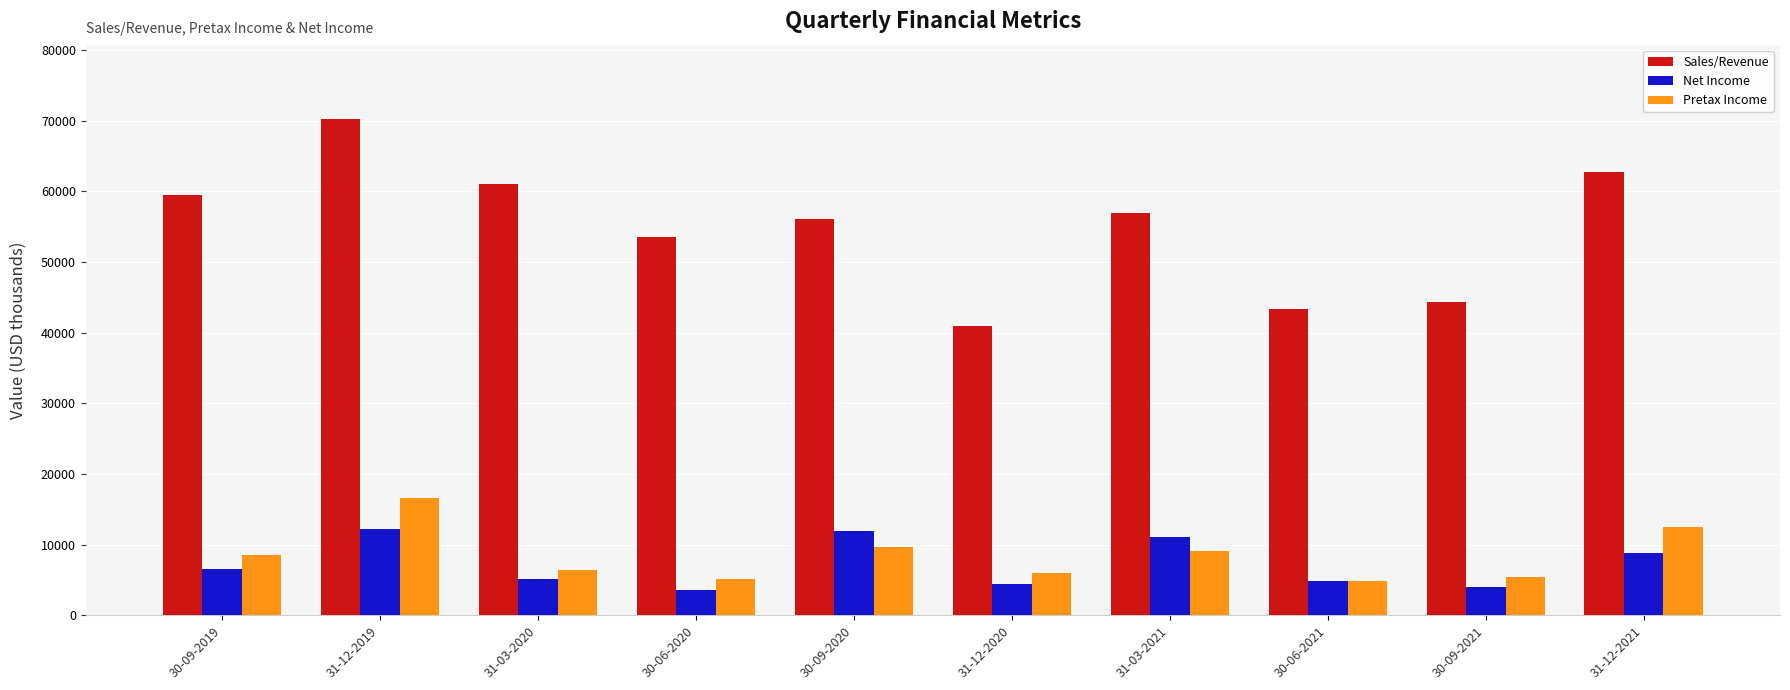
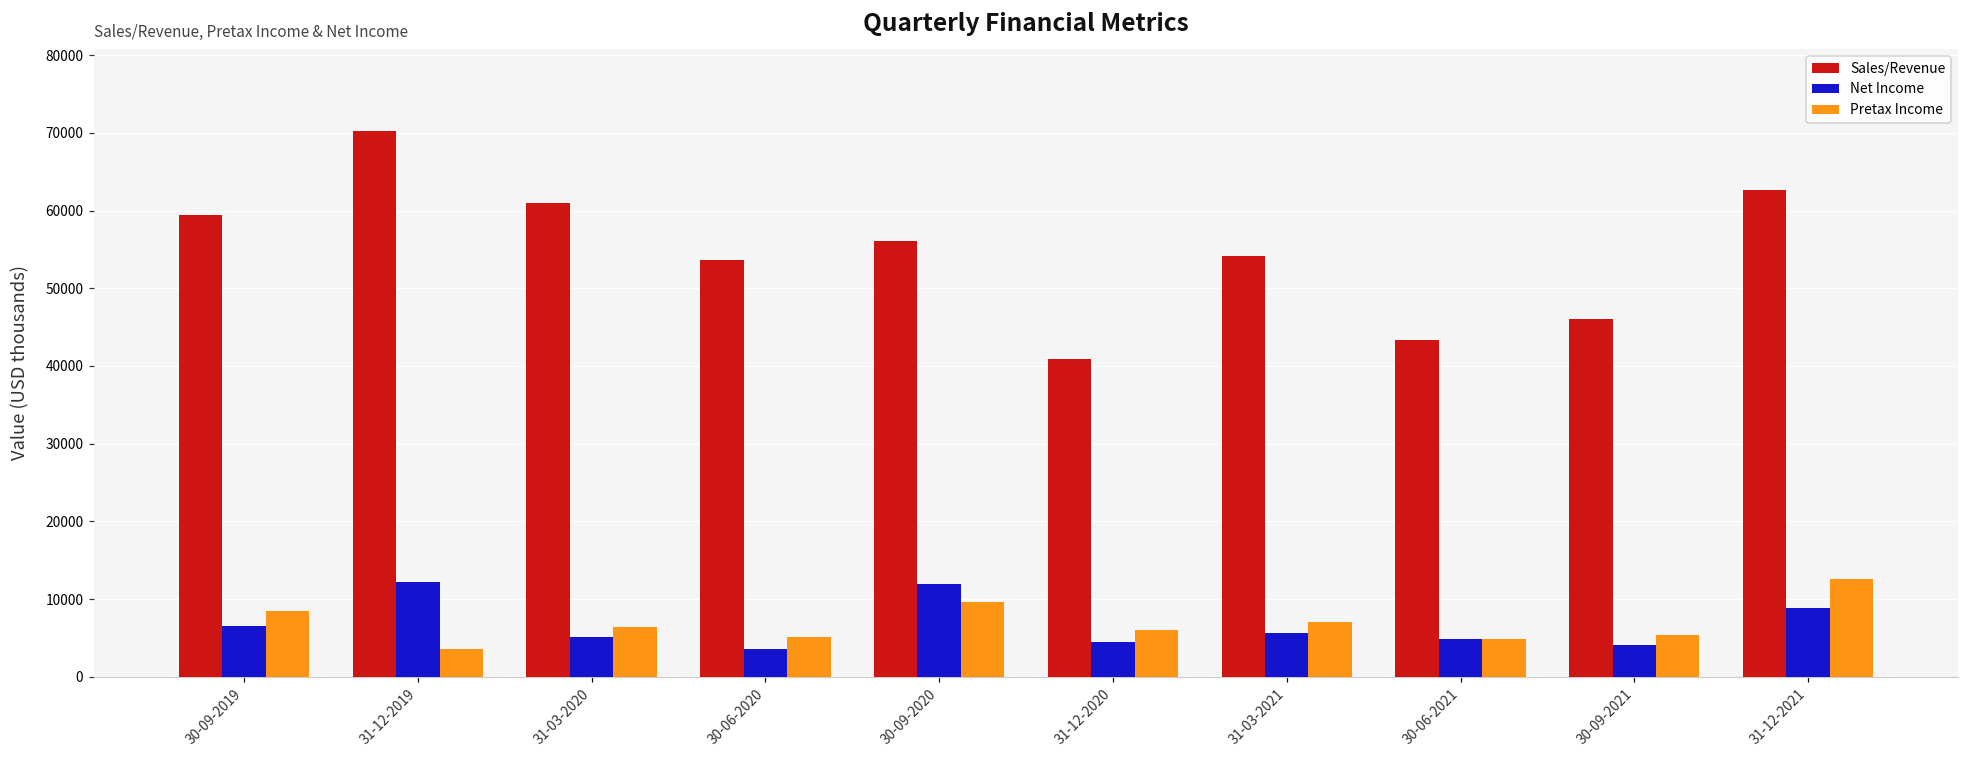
  {
    "Sales/Revenue": {
      "30-09-2019": 59000,
      "31-12-2019": 70000,
      "31-03-2020": 61000,
      "30-06-2020": 54000,
      "30-09-2020": 56000,
      "31-12-2020": 41000,
-     "31-03-2021": 57000,
+     "31-03-2021": 54000,
      "30-06-2021": 43000,
-     "30-09-2021": 44000,
+     "30-09-2021": 46000,
      "31-12-2021": 63000
    },
    "Net Income": {
      "30-09-2019": 7000,
      "31-12-2019": 12000,
      "31-03-2020": 5000,
      "30-06-2020": 4000,
      "30-09-2020": 12000,
      "31-12-2020": 4000,
-     "31-03-2021": 11000,
+     "31-03-2021": 6000,
      "30-06-2021": 5000,
      "30-09-2021": 4000,
      "31-12-2021": 9000
    },
    "Pretax Income": {
      "30-09-2019": 9000,
-     "31-12-2019": 17000,
+     "31-12-2019": 4000,
      "31-03-2020": 6000,
      "30-06-2020": 5000,
      "30-09-2020": 10000,
      "31-12-2020": 6000,
-     "31-03-2021": 9000,
+     "31-03-2021": 7000,
      "30-06-2021": 5000,
      "30-09-2021": 5000,
      "31-12-2021": 13000
    }
  }
